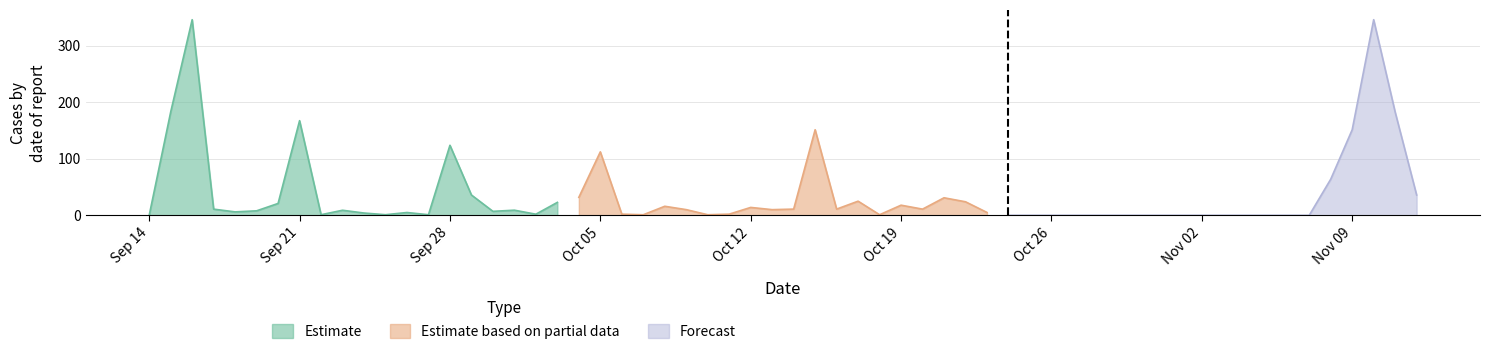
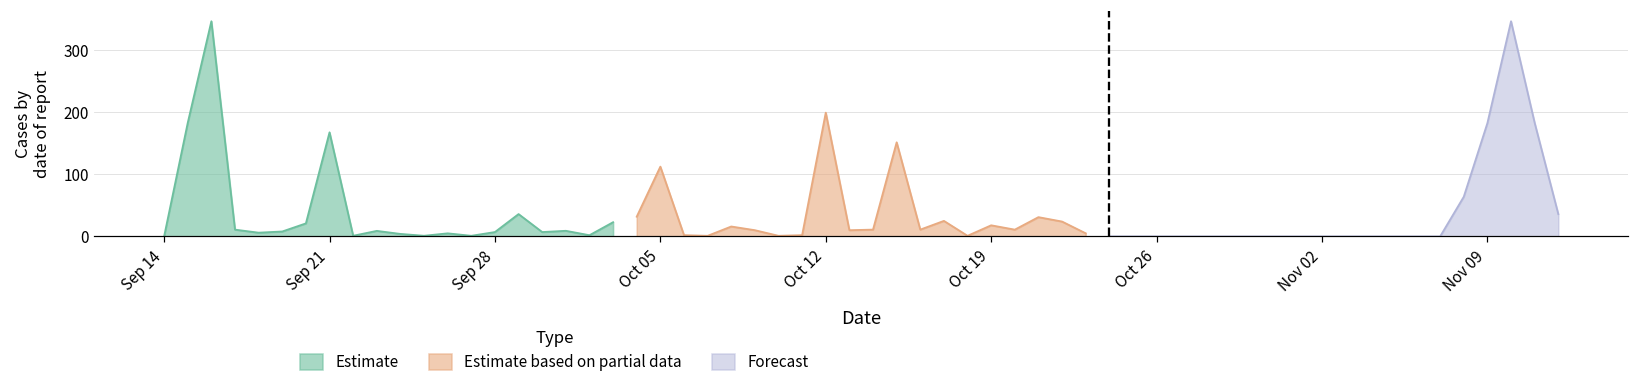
  {
    "Estimate": {
      "Sep 14": 0,
      "Sep 21": 170,
-     "Sep 28": 120
+     "Sep 28": 10
    },
    "Estimate based on partial data": {
      "Oct 05": 110,
-     "Oct 12": 10,
+     "Oct 12": 200,
      "Oct 19": 20
    },
    "Forecast": {
      "Oct 26": 0,
      "Nov 02": 0,
-     "Nov 09": 150
+     "Nov 09": 180
    }
  }
